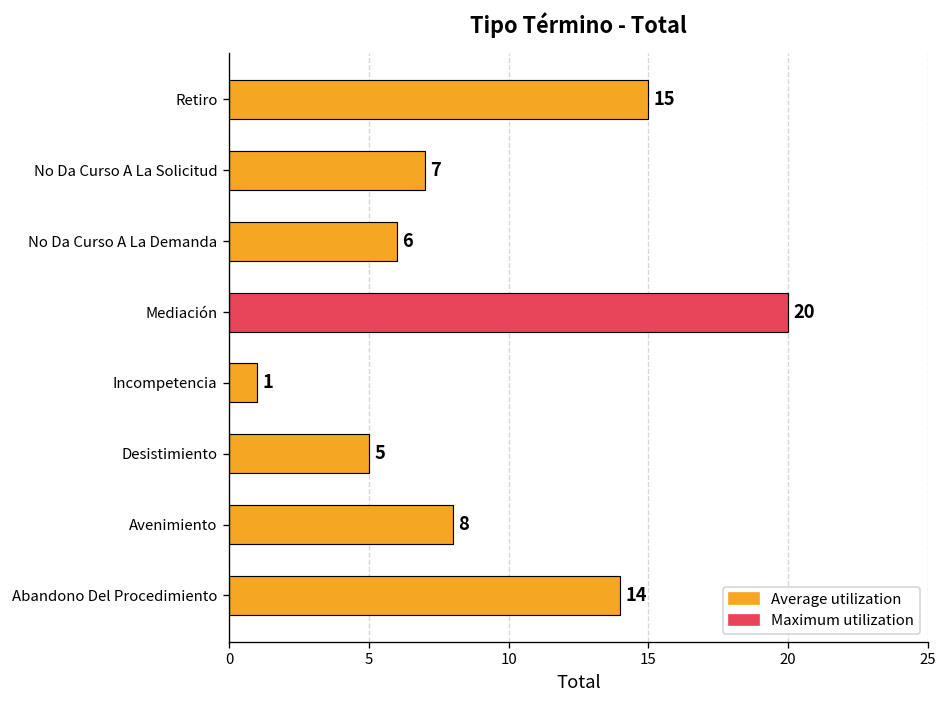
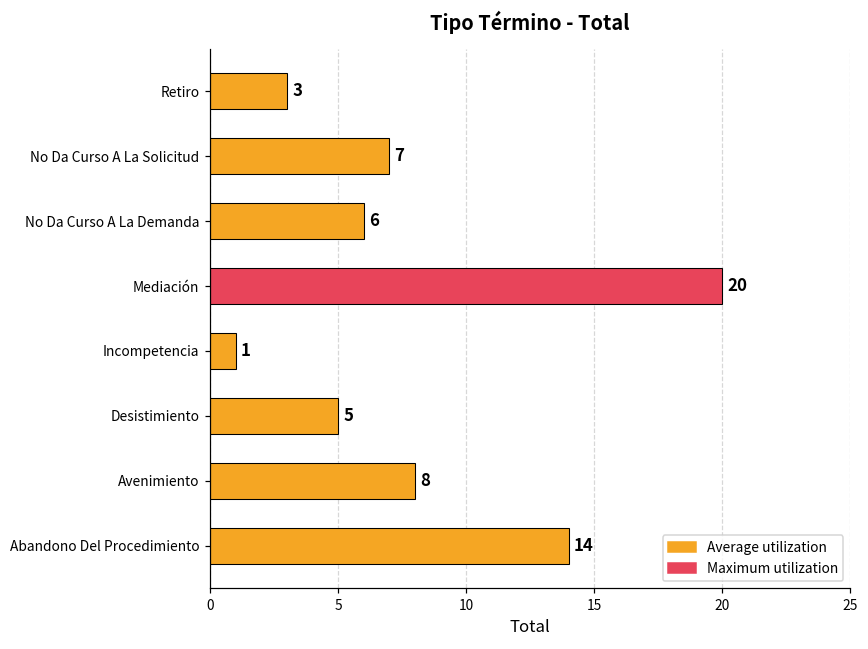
  {
-   "Retiro": 15,
+   "Retiro": 3,
    "No Da Curso A La Solicitud": 7,
    "No Da Curso A La Demanda": 6,
    "Mediación": 20,
    "Incompetencia": 1,
    "Desistimiento": 5,
    "Avenimiento": 8,
    "Abandono Del Procedimiento": 14
  }
